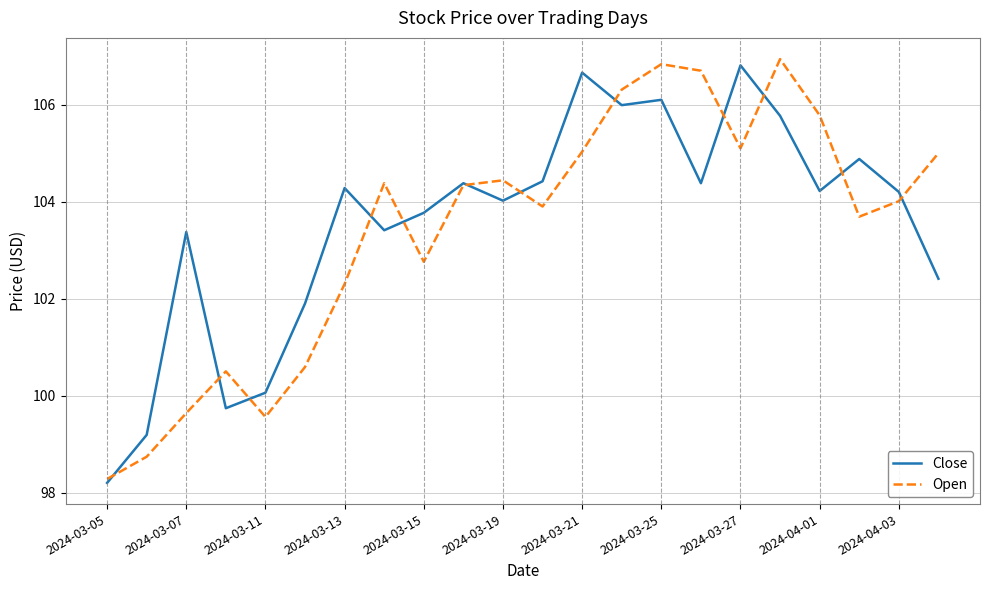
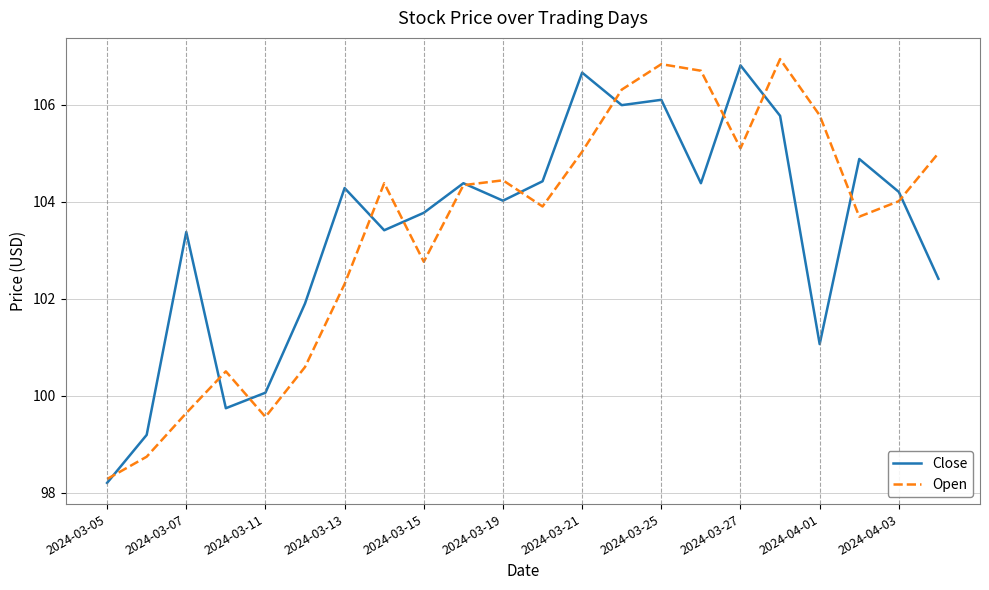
  {
    "Close": {
      "2024-03-05": 98.2,
      "2024-03-07": 103.4,
      "2024-03-11": 100.1,
      "2024-03-13": 104.3,
      "2024-03-15": 103.8,
      "2024-03-19": 104.0,
      "2024-03-21": 106.7,
      "2024-03-25": 106.1,
      "2024-03-27": 106.8,
-     "2024-04-01": 104.2,
+     "2024-04-01": 101.1,
      "2024-04-03": 104.2
    },
    "Open": {
      "2024-03-05": 98.3,
      "2024-03-07": 99.6,
      "2024-03-11": 99.6,
      "2024-03-13": 102.3,
      "2024-03-15": 102.8,
      "2024-03-19": 104.4,
      "2024-03-21": 105.0,
      "2024-03-25": 106.8,
      "2024-03-27": 105.1,
      "2024-04-01": 105.8,
      "2024-04-03": 104.0
    }
  }
